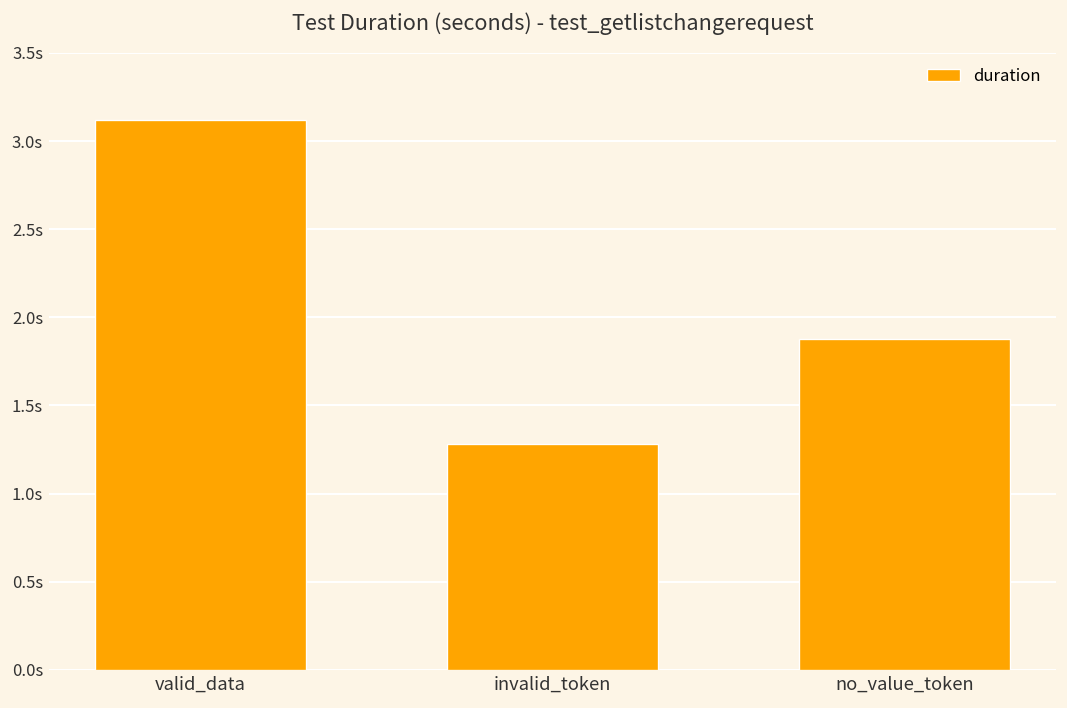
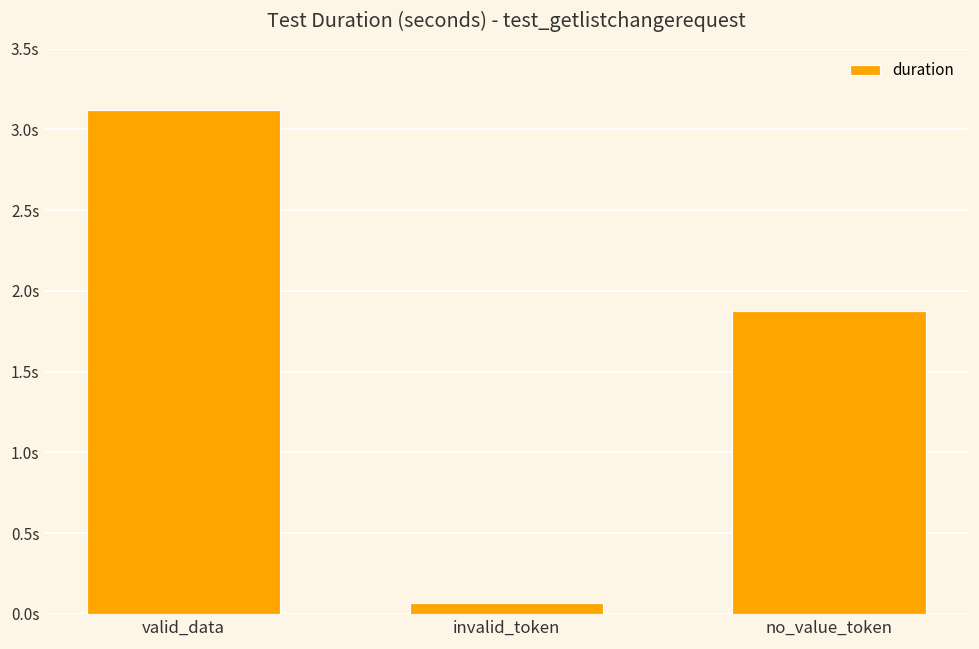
  {
    "valid_data": "3.12s",
-   "invalid_token": "1.28s",
+   "invalid_token": "0.07s",
    "no_value_token": "1.88s"
  }
